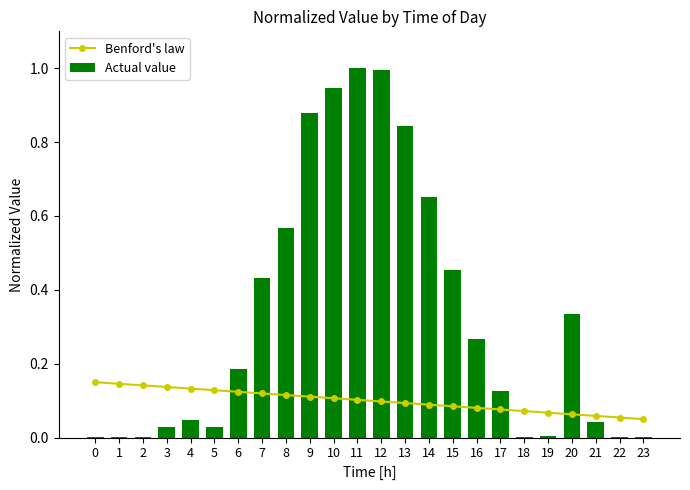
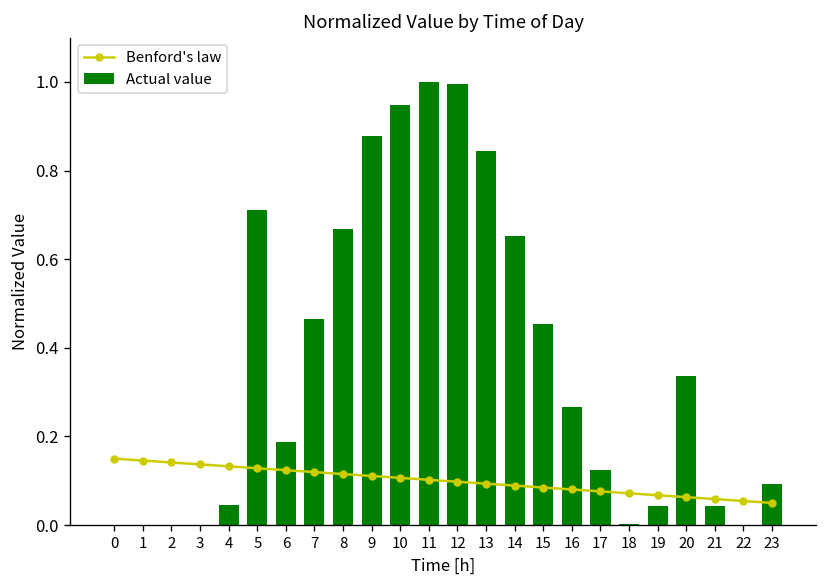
  {
    "Benford's law": {
      "0": 0.15,
      "1": 0.15,
      "2": 0.14,
      "3": 0.14,
      "4": 0.13,
      "5": 0.13,
      "6": 0.12,
      "7": 0.12,
      "8": 0.12,
      "9": 0.11,
      "10": 0.11,
      "11": 0.10,
      "12": 0.10,
      "13": 0.09,
      "14": 0.09,
      "15": 0.08,
      "16": 0.08,
      "17": 0.08,
      "18": 0.07,
      "19": 0.07,
      "20": 0.06,
      "21": 0.06,
      "22": 0.05,
      "23": 0.05
    },
    "Actual value": {
-     "3": 0.03,
+     "3": 0.00,
      "4": 0.05,
-     "5": 0.03,
+     "5": 0.71,
      "6": 0.19,
-     "7": 0.43,
-     "8": 0.57,
+     "7": 0.47,
+     "8": 0.67,
      "9": 0.88,
      "10": 0.95,
      "11": 1.00,
      "12": 0.99,
      "13": 0.84,
      "14": 0.65,
      "15": 0.45,
      "16": 0.27,
      "17": 0.13,
-     "19": 0.00,
+     "19": 0.04,
      "20": 0.34,
      "21": 0.04,
-     "23": 0.00
+     "23": 0.09
    }
  }
